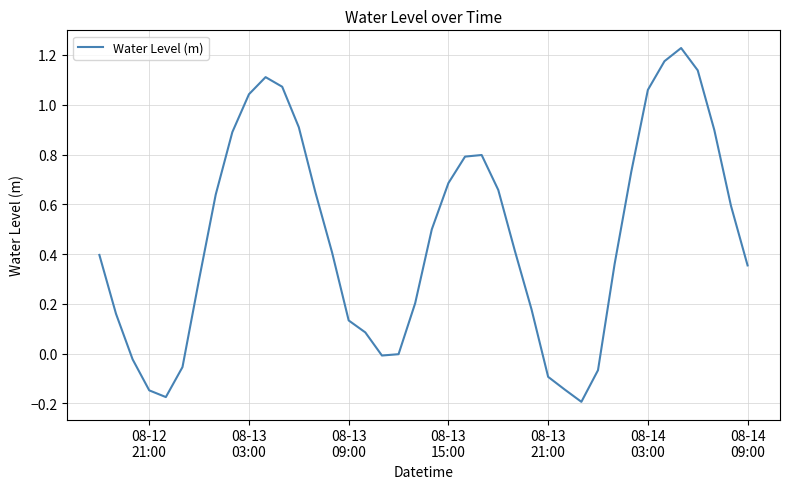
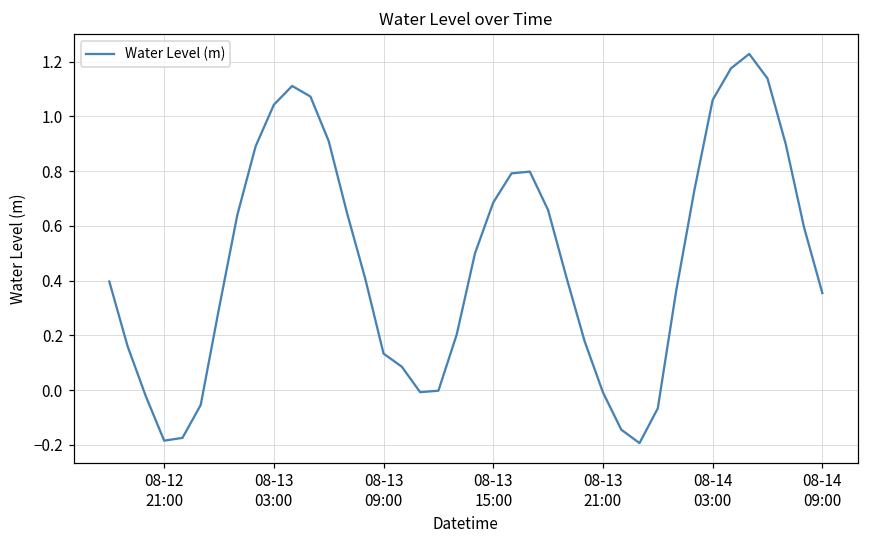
  {
-   "08-12 21:00": -0.15,
+   "08-12 21:00": -0.18,
    "08-13 03:00": 1.04,
    "08-13 09:00": 0.13,
    "08-13 15:00": 0.69,
-   "08-13 21:00": -0.09,
+   "08-13 21:00": -0.01,
    "08-14 03:00": 1.06,
    "08-14 09:00": 0.35
  }
